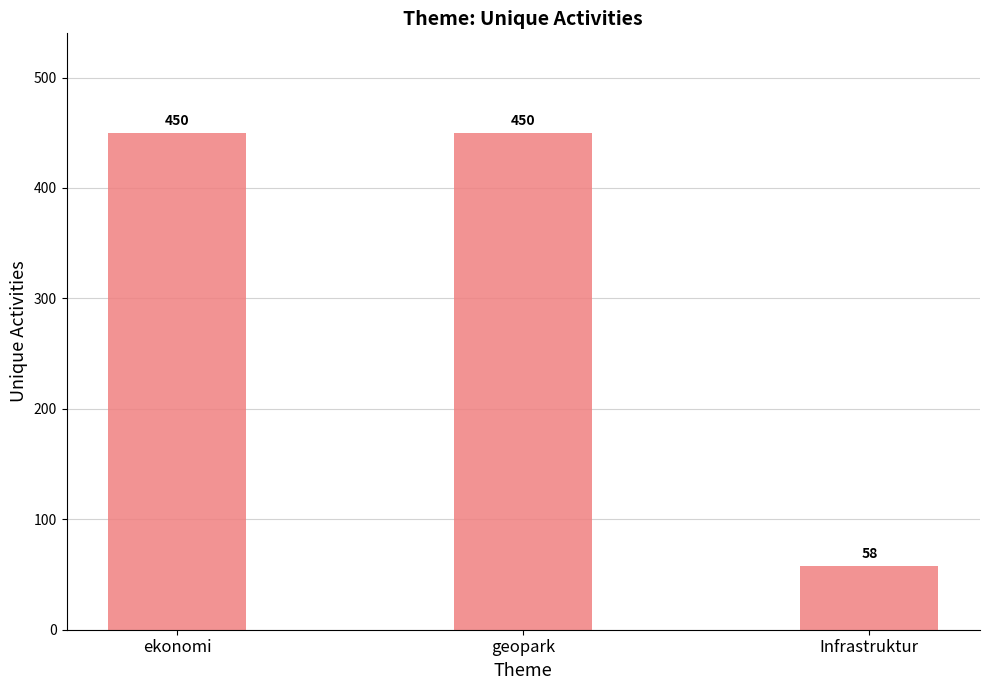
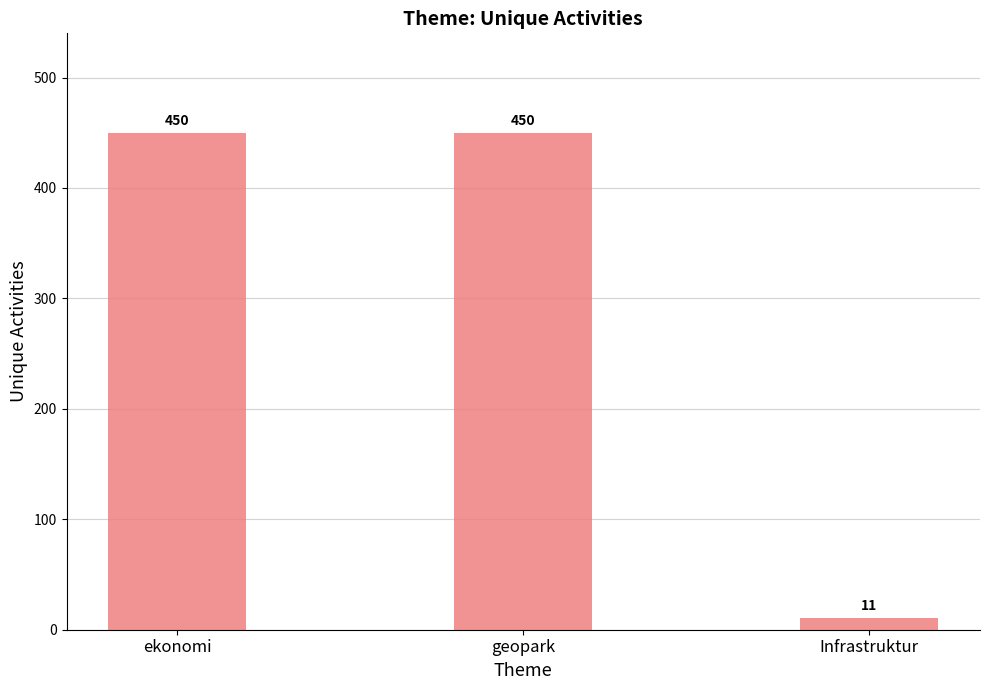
  {
    "ekonomi": 450,
    "geopark": 450,
-   "Infrastruktur": 58
+   "Infrastruktur": 11
  }
